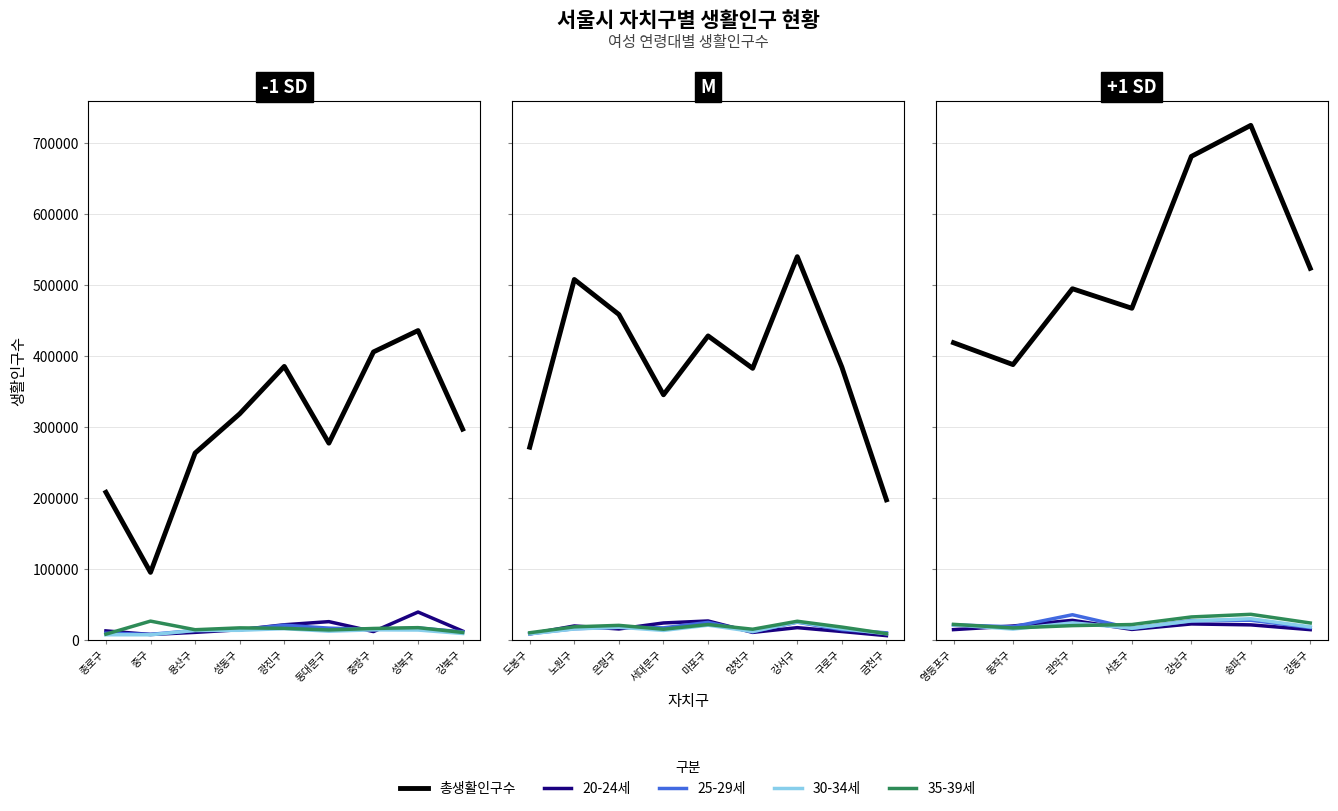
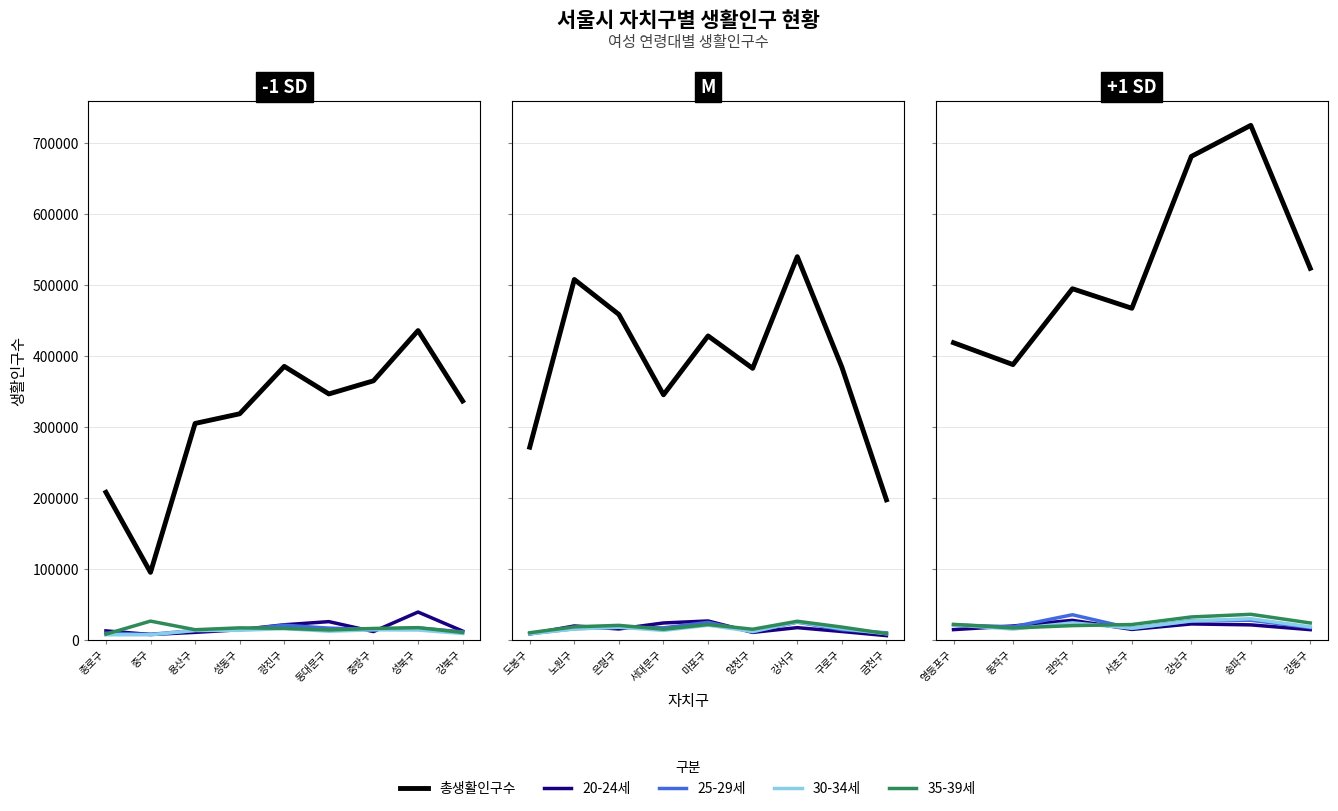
  {
    "-1 SD": {
      "총생활인구수": {
        "종로구": 210000,
        "중구": 100000,
-       "용산구": 260000,
+       "용산구": 310000,
        "성동구": 320000,
        "광진구": 390000,
-       "동대문구": 280000,
-       "중랑구": 410000,
+       "동대문구": 350000,
+       "중랑구": 370000,
        "성북구": 440000,
-       "강북구": 300000
+       "강북구": 340000
      },
      "20-24세": {
        "동대문구": 30000,
        "성북구": 40000
      },
      "35-39세": {
        "중구": 30000
      }
    }
  }
